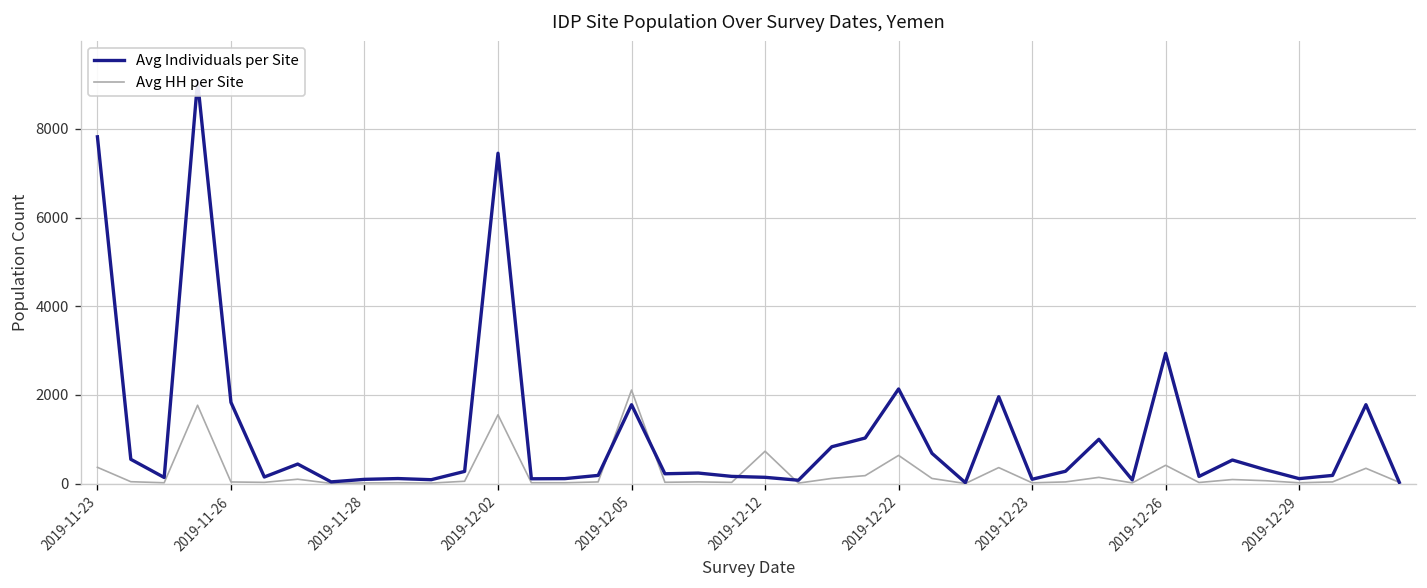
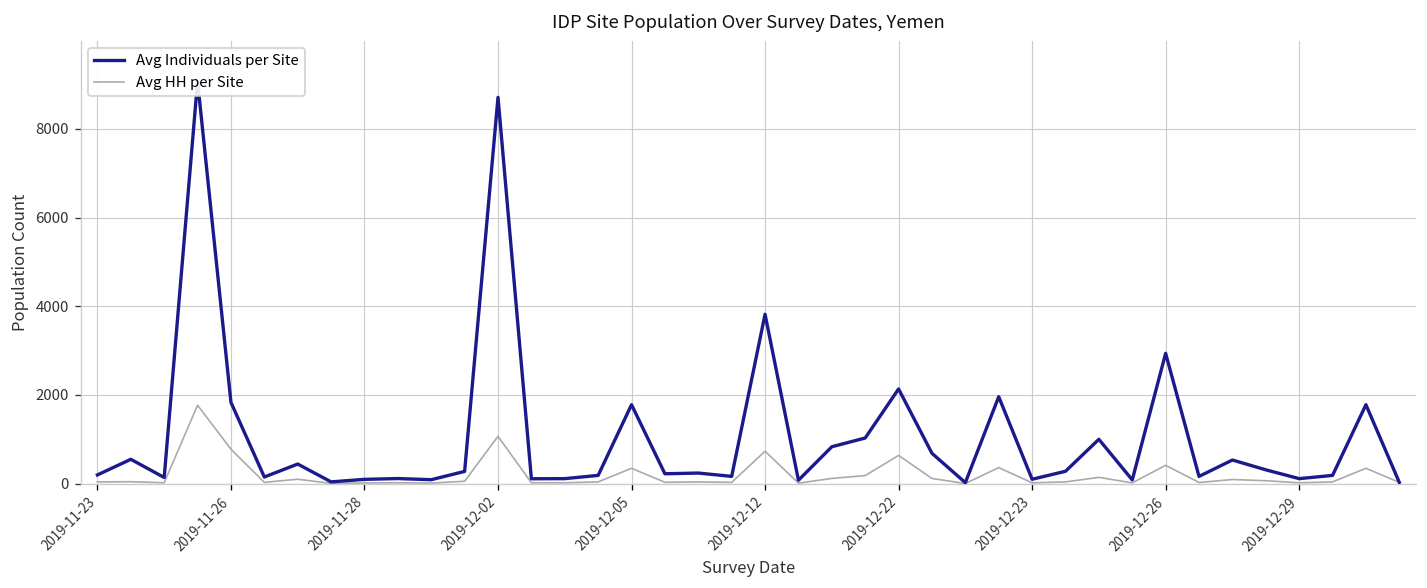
  {
    "Avg Individuals per Site": {
-     "2019-11-23": 7800,
+     "2019-11-23": 200,
      "2019-11-26": 1800,
      "2019-11-28": 100,
-     "2019-12-02": 7500,
+     "2019-12-02": 8700,
      "2019-12-05": 1800,
-     "2019-12-12": 100,
+     "2019-12-12": 3800,
      "2019-12-22": 2100,
      "2019-12-23": 100,
      "2019-12-26": 2900,
      "2019-12-29": 100
    },
    "Avg HH per Site": {
-     "2019-11-23": 400,
-     "2019-11-26": 0,
+     "2019-11-23": 0,
+     "2019-11-26": 800,
      "2019-11-28": 0,
-     "2019-12-02": 1600,
-     "2019-12-05": 2100,
+     "2019-12-02": 1100,
+     "2019-12-05": 300,
      "2019-12-12": 700,
      "2019-12-22": 600,
      "2019-12-23": 0,
      "2019-12-26": 400,
      "2019-12-29": 0
    }
  }
